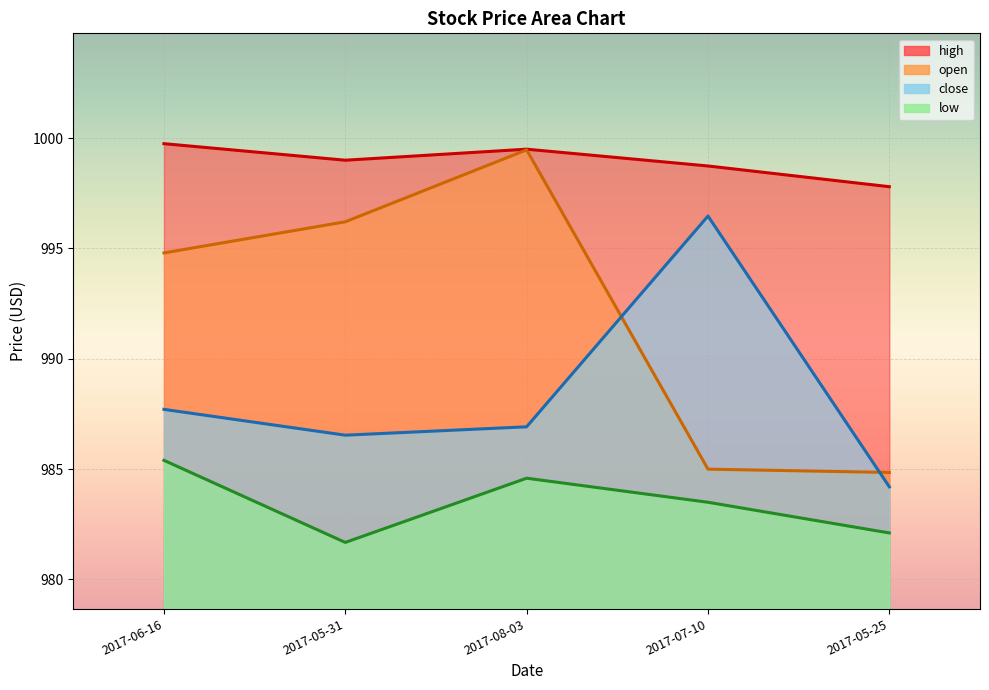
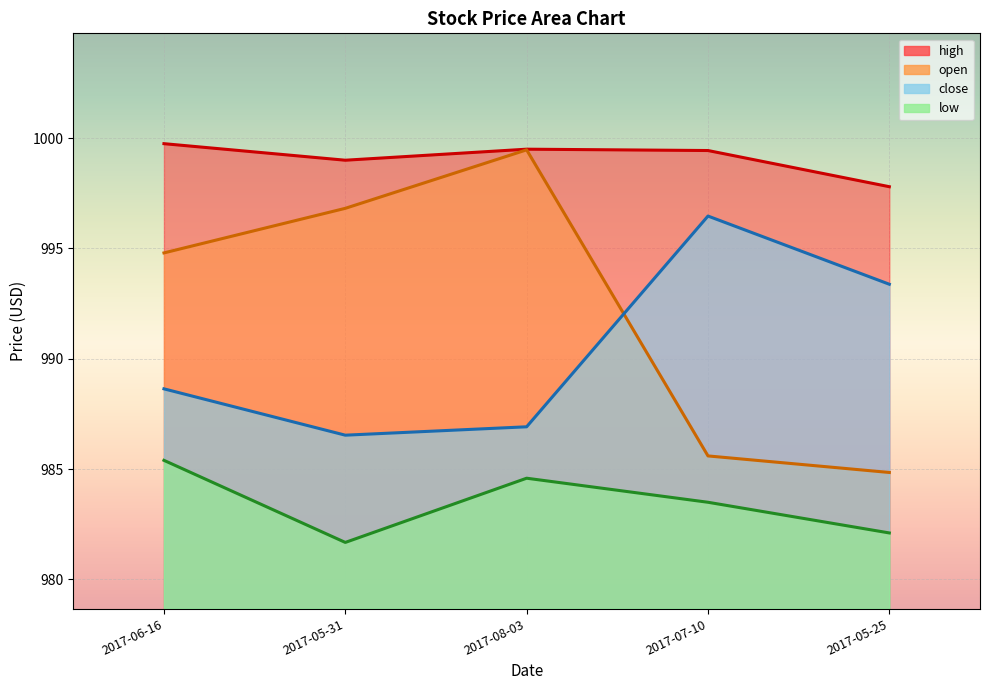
  {
    "high": {
      "2017-06-16": 999.8,
      "2017-05-31": 999.0,
-     "2017-07-10": 998.7,
+     "2017-07-10": 999.4,
      "2017-05-25": 997.8
    },
    "open": {
      "2017-06-16": 994.8,
-     "2017-05-31": 996.2,
-     "2017-07-10": 985.0,
+     "2017-05-31": 996.8,
+     "2017-07-10": 985.6,
      "2017-05-25": 984.9
    },
    "close": {
-     "2017-06-16": 987.7,
+     "2017-06-16": 988.6,
      "2017-05-31": 986.5,
      "2017-08-03": 986.9,
      "2017-07-10": 996.5,
-     "2017-05-25": 984.2
+     "2017-05-25": 993.4
    },
    "low": {
      "2017-06-16": 985.4,
      "2017-05-31": 981.7,
      "2017-08-03": 984.6,
      "2017-07-10": 983.5,
      "2017-05-25": 982.1
    }
  }
